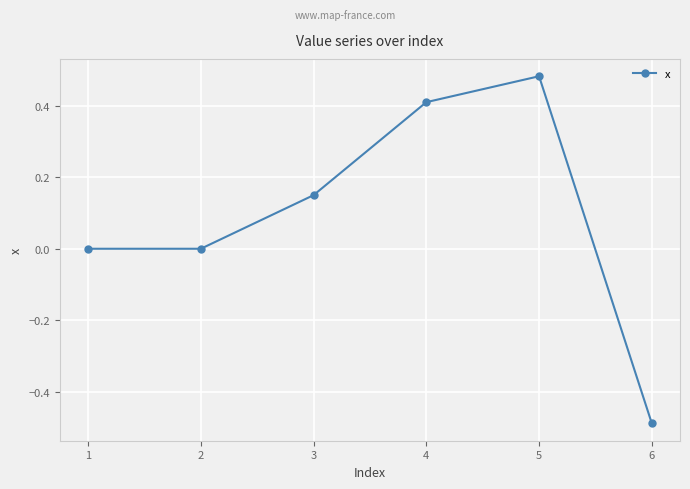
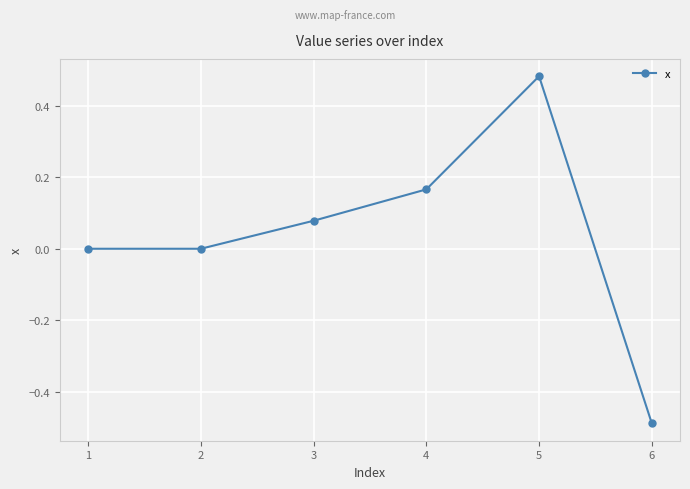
  {
    "1": 0.00,
    "2": 0.00,
-   "3": 0.15,
-   "4": 0.41,
+   "3": 0.08,
+   "4": 0.17,
    "5": 0.48,
    "6": -0.49
  }
